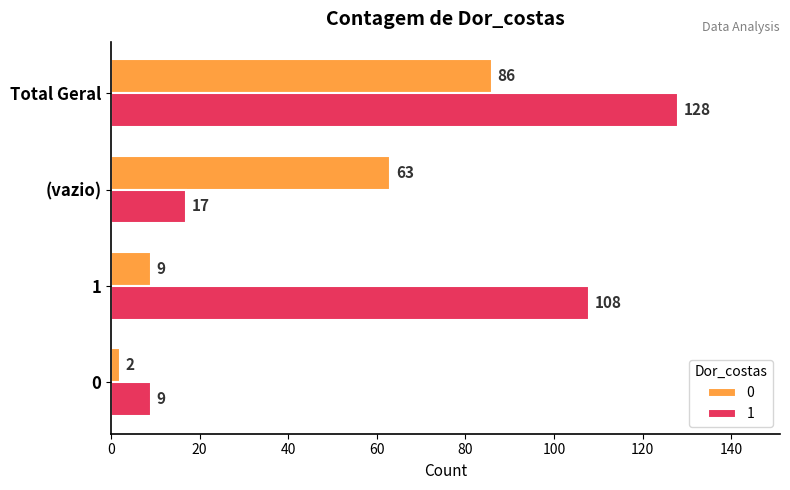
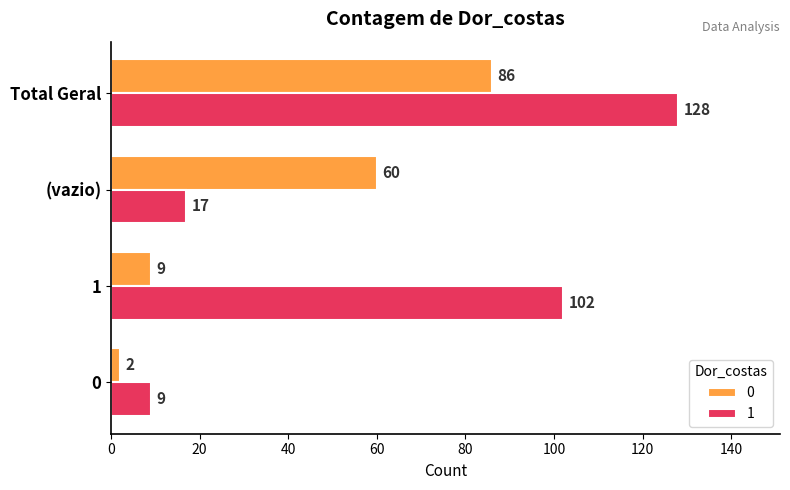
  {
    "0": {
      "Total Geral": 86,
-     "(vazio)": 63,
+     "(vazio)": 60,
      "1": 9,
      "0": 2
    },
    "1": {
      "Total Geral": 128,
      "(vazio)": 17,
-     "1": 108,
+     "1": 102,
      "0": 9
    }
  }
